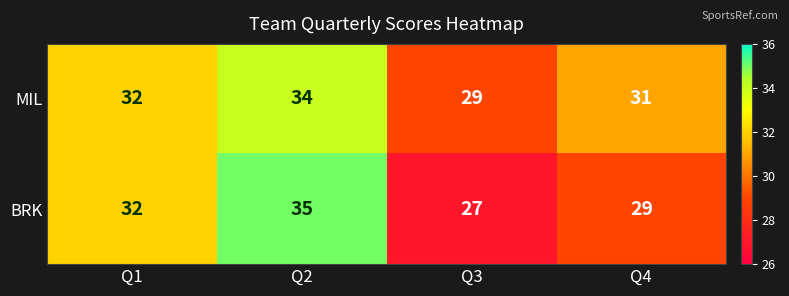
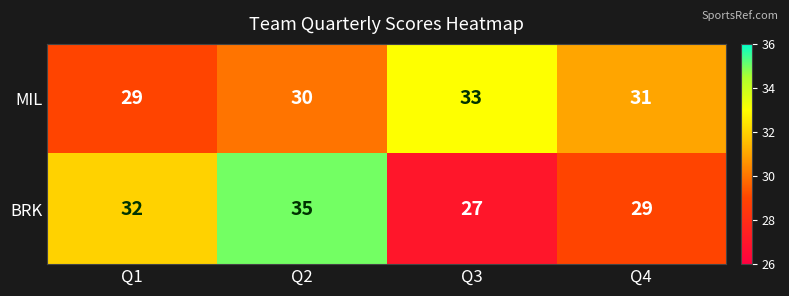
  {
    "MIL": {
-     "Q1": 32,
-     "Q2": 34,
-     "Q3": 29,
+     "Q1": 29,
+     "Q2": 30,
+     "Q3": 33,
      "Q4": 31
    },
    "BRK": {
      "Q1": 32,
      "Q2": 35,
      "Q3": 27,
      "Q4": 29
    }
  }
